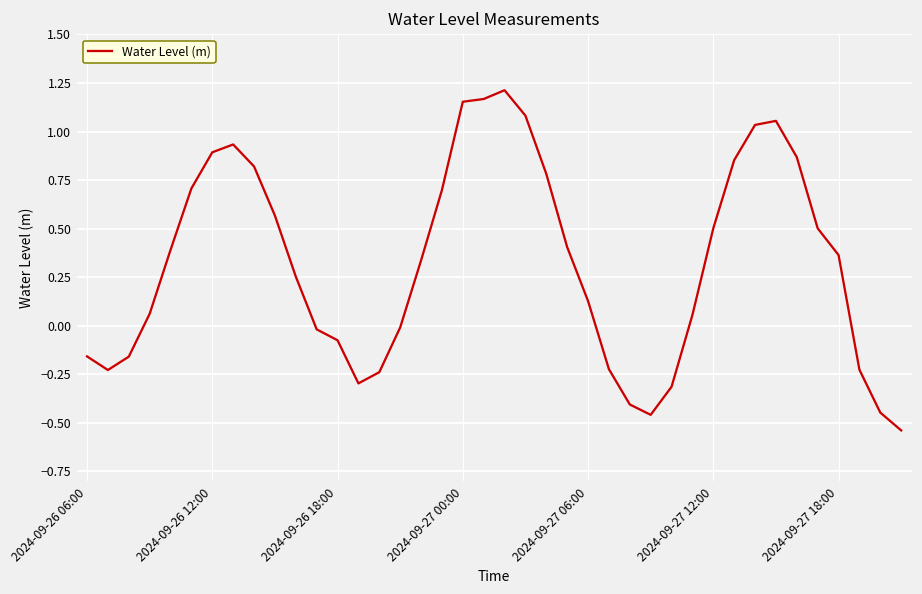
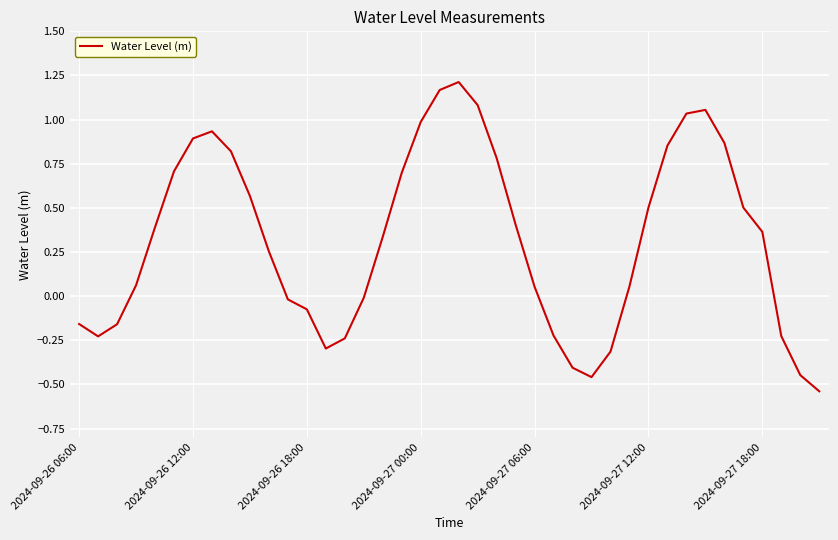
  {
    "2024-09-26 06:00": -0.16,
    "2024-09-26 12:00": 0.89,
    "2024-09-26 18:00": -0.07,
-   "2024-09-27 00:00": 1.15,
-   "2024-09-27 06:00": 0.13,
+   "2024-09-27 00:00": 0.99,
+   "2024-09-27 06:00": 0.05,
    "2024-09-27 12:00": 0.50,
    "2024-09-27 18:00": 0.36
  }
